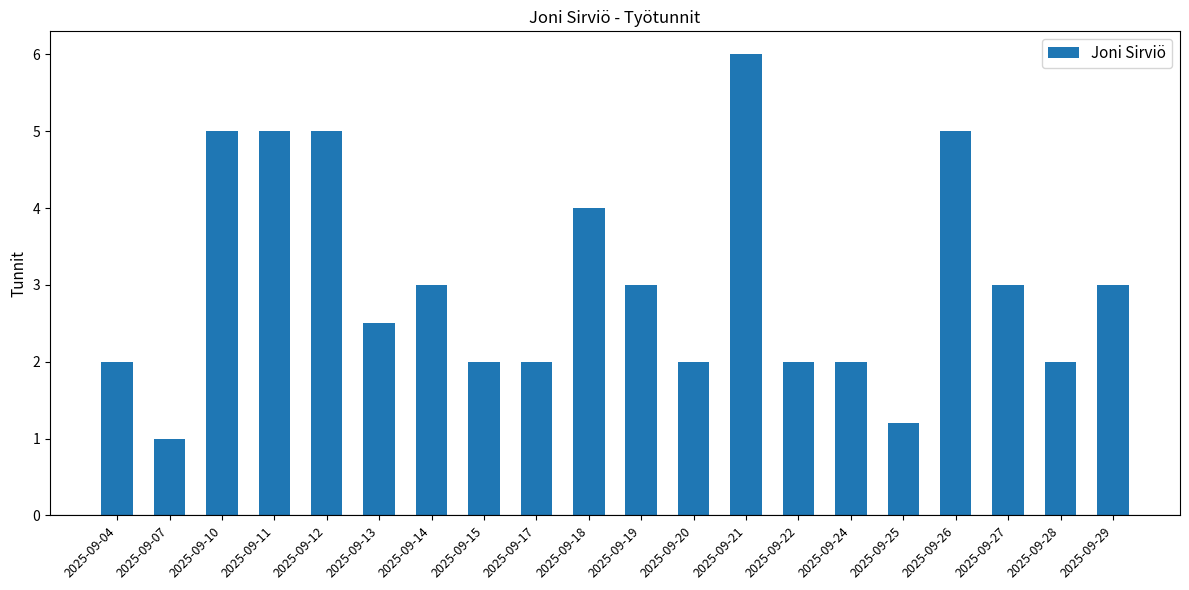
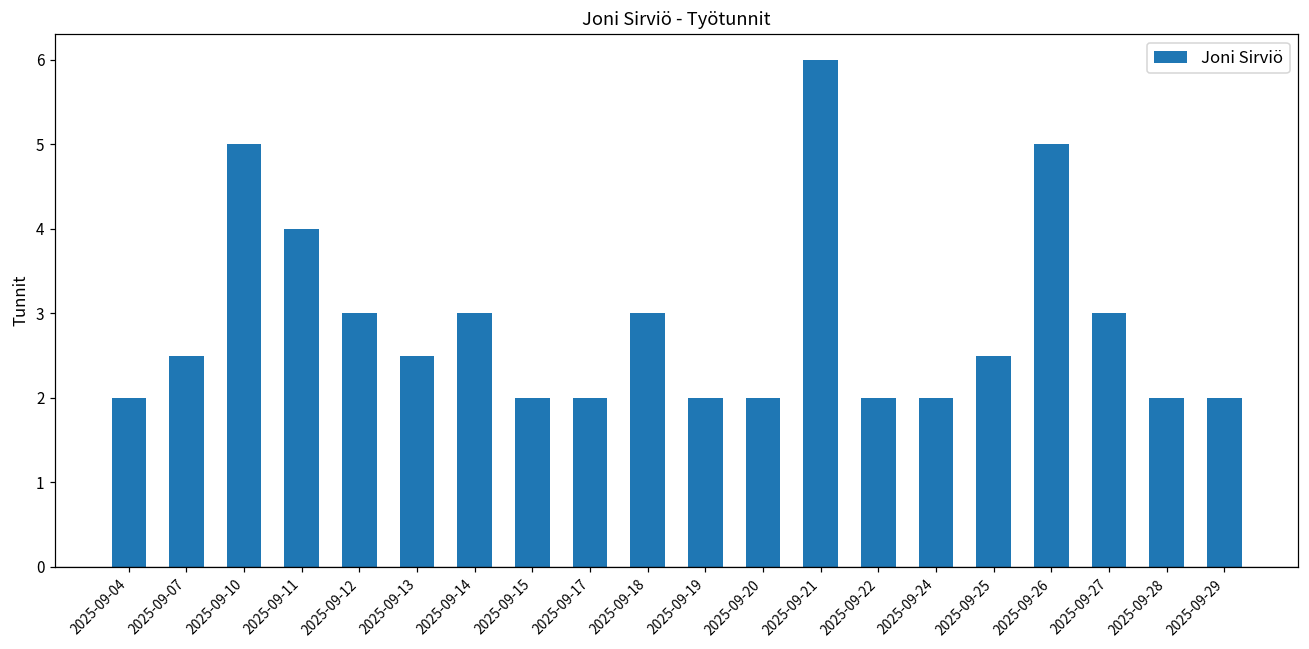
  {
    "2025-09-04": 2.0,
-   "2025-09-07": 1.0,
+   "2025-09-07": 2.5,
    "2025-09-10": 5.0,
-   "2025-09-11": 5,
-   "2025-09-12": 5,
+   "2025-09-11": 4,
+   "2025-09-12": 3,
    "2025-09-13": 2.5,
    "2025-09-14": 3.0,
    "2025-09-15": 2.0,
    "2025-09-17": 2.0,
-   "2025-09-18": 4,
-   "2025-09-19": 3,
+   "2025-09-18": 3,
+   "2025-09-19": 2,
    "2025-09-20": 2.0,
    "2025-09-21": 6.0,
    "2025-09-22": 2.0,
    "2025-09-24": 2.0,
-   "2025-09-25": 1.2,
+   "2025-09-25": 2.5,
    "2025-09-26": 5.0,
    "2025-09-27": 3.0,
    "2025-09-28": 2.0,
-   "2025-09-29": 3
+   "2025-09-29": 2
  }
